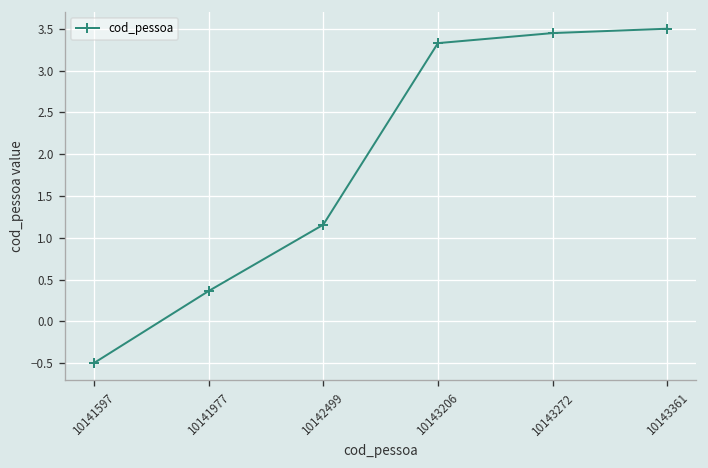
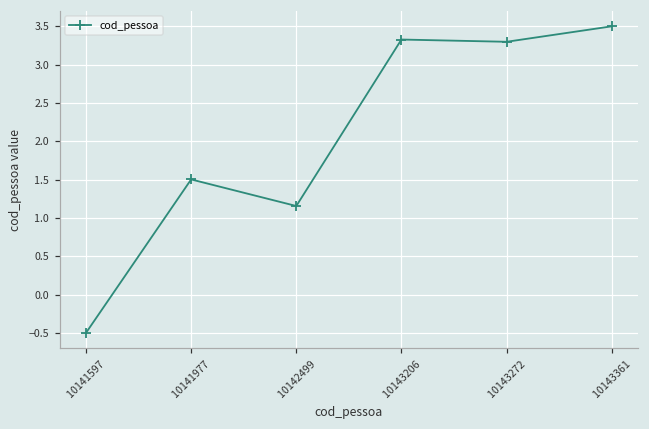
  {
    "10141597": -0.5,
-   "10141977": 0.4,
+   "10141977": 1.5,
    "10142499": 1.2,
    "10143206": 3.3,
-   "10143272": 3.4,
+   "10143272": 3.3,
    "10143361": 3.5
  }
